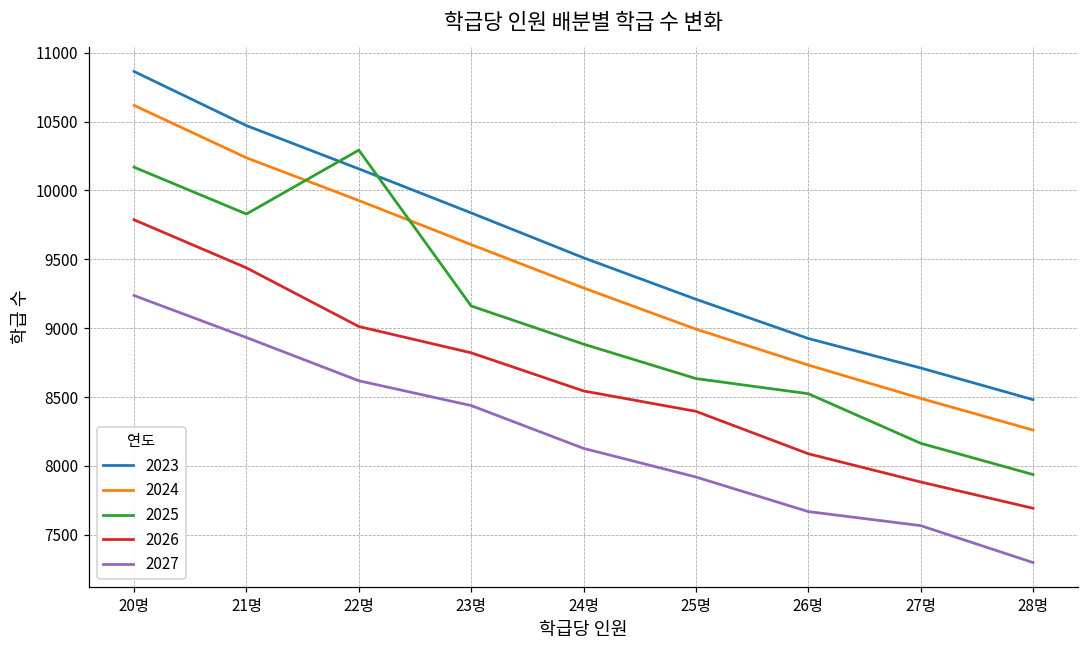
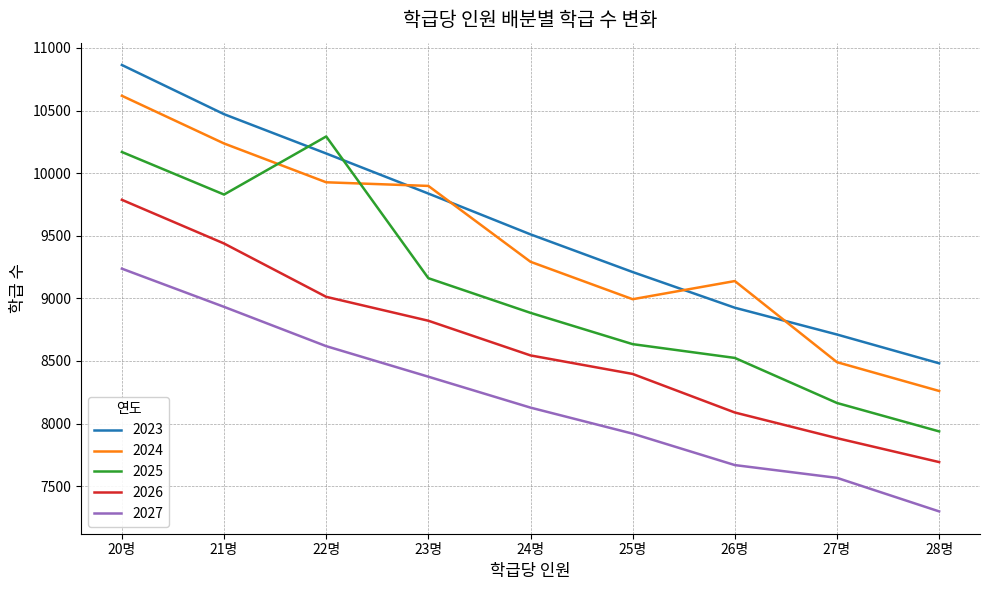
  {
    "2023": {
      "20명": 10860,
      "21명": 10470,
      "22명": 10160,
      "23명": 9840,
      "24명": 9510,
      "25명": 9210,
      "26명": 8930,
      "27명": 8710,
      "28명": 8480
    },
    "2024": {
      "20명": 10620,
      "21명": 10240,
      "22명": 9930,
-     "23명": 9610,
+     "23명": 9900,
      "24명": 9290,
      "25명": 8990,
-     "26명": 8730,
+     "26명": 9140,
      "27명": 8490,
      "28명": 8260
    },
    "2025": {
      "20명": 10170,
      "21명": 9830,
      "22명": 10290,
      "23명": 9160,
      "24명": 8880,
      "25명": 8630,
      "26명": 8520,
      "27명": 8160,
      "28명": 7940
    },
    "2026": {
      "20명": 9790,
      "21명": 9440,
      "22명": 9010,
      "23명": 8820,
      "24명": 8540,
      "25명": 8400,
      "26명": 8090,
      "27명": 7880,
      "28명": 7690
    },
    "2027": {
      "20명": 9240,
      "21명": 8930,
      "22명": 8620,
-     "23명": 8440,
+     "23명": 8370,
      "24명": 8130,
      "25명": 7920,
      "26명": 7670,
      "27명": 7570,
      "28명": 7300
    }
  }
